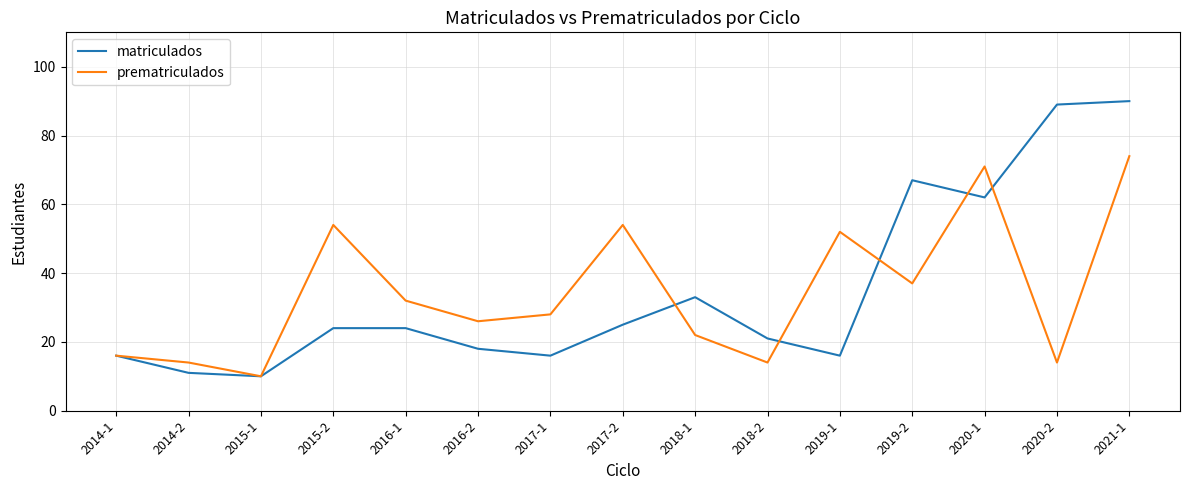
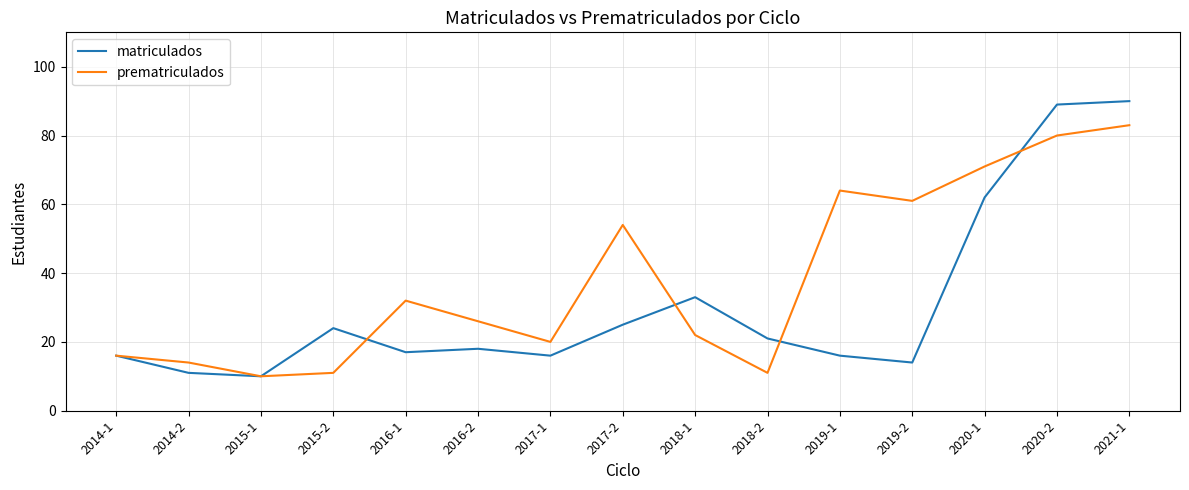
  {
    "matriculados": {
      "2014-2": 11,
      "2015-2": 24,
-     "2016-1": 24,
+     "2016-1": 17,
      "2016-2": 18,
      "2017-1": 16,
      "2017-2": 25,
      "2018-1": 33,
      "2018-2": 21,
      "2019-1": 16,
-     "2019-2": 67,
+     "2019-2": 14,
      "2020-1": 62,
      "2020-2": 89,
      "2021-1": 90
    },
    "prematriculados": {
      "2014-2": 14,
-     "2015-2": 54,
+     "2015-2": 11,
      "2016-1": 32,
      "2016-2": 26,
-     "2017-1": 28,
+     "2017-1": 20,
      "2017-2": 54,
      "2018-1": 22,
-     "2018-2": 14,
-     "2019-1": 52,
-     "2019-2": 37,
+     "2018-2": 11,
+     "2019-1": 64,
+     "2019-2": 61,
      "2020-1": 71,
-     "2020-2": 14,
-     "2021-1": 74
+     "2020-2": 80,
+     "2021-1": 83
    }
  }
